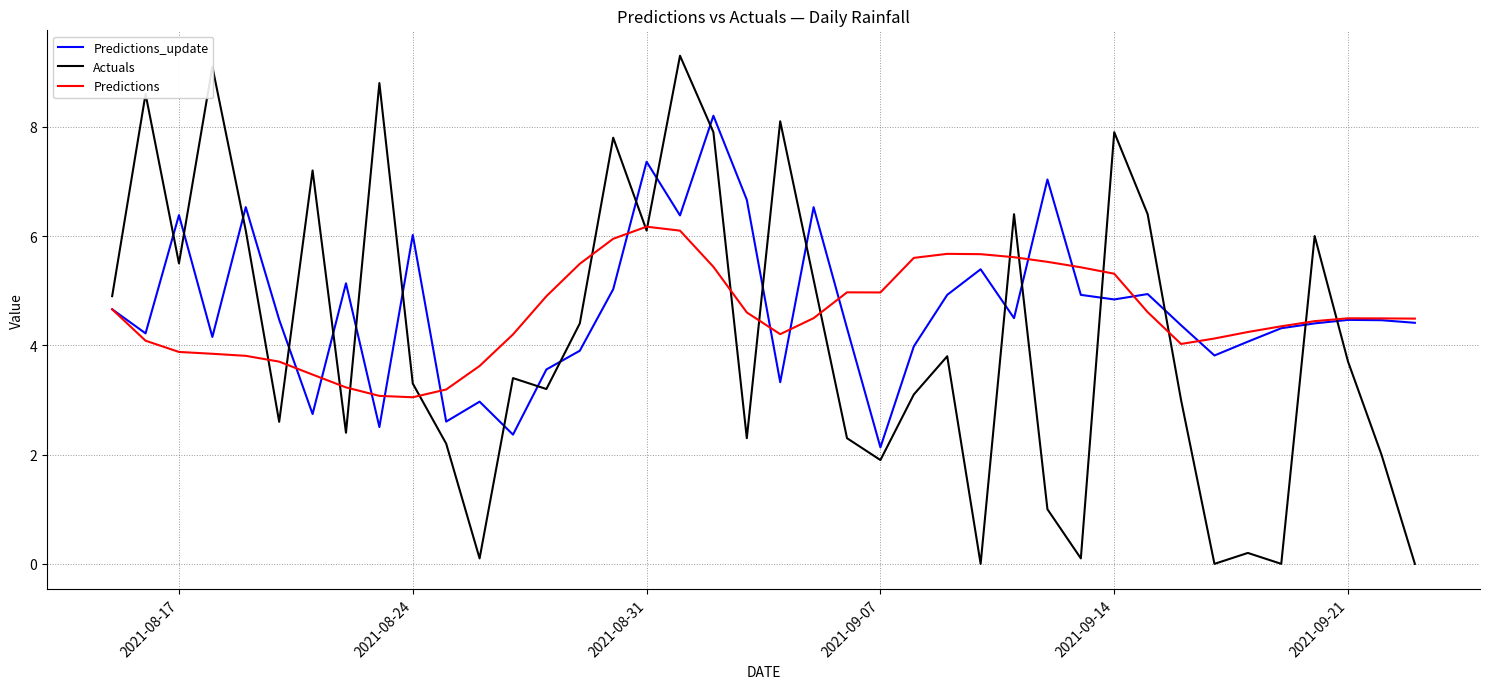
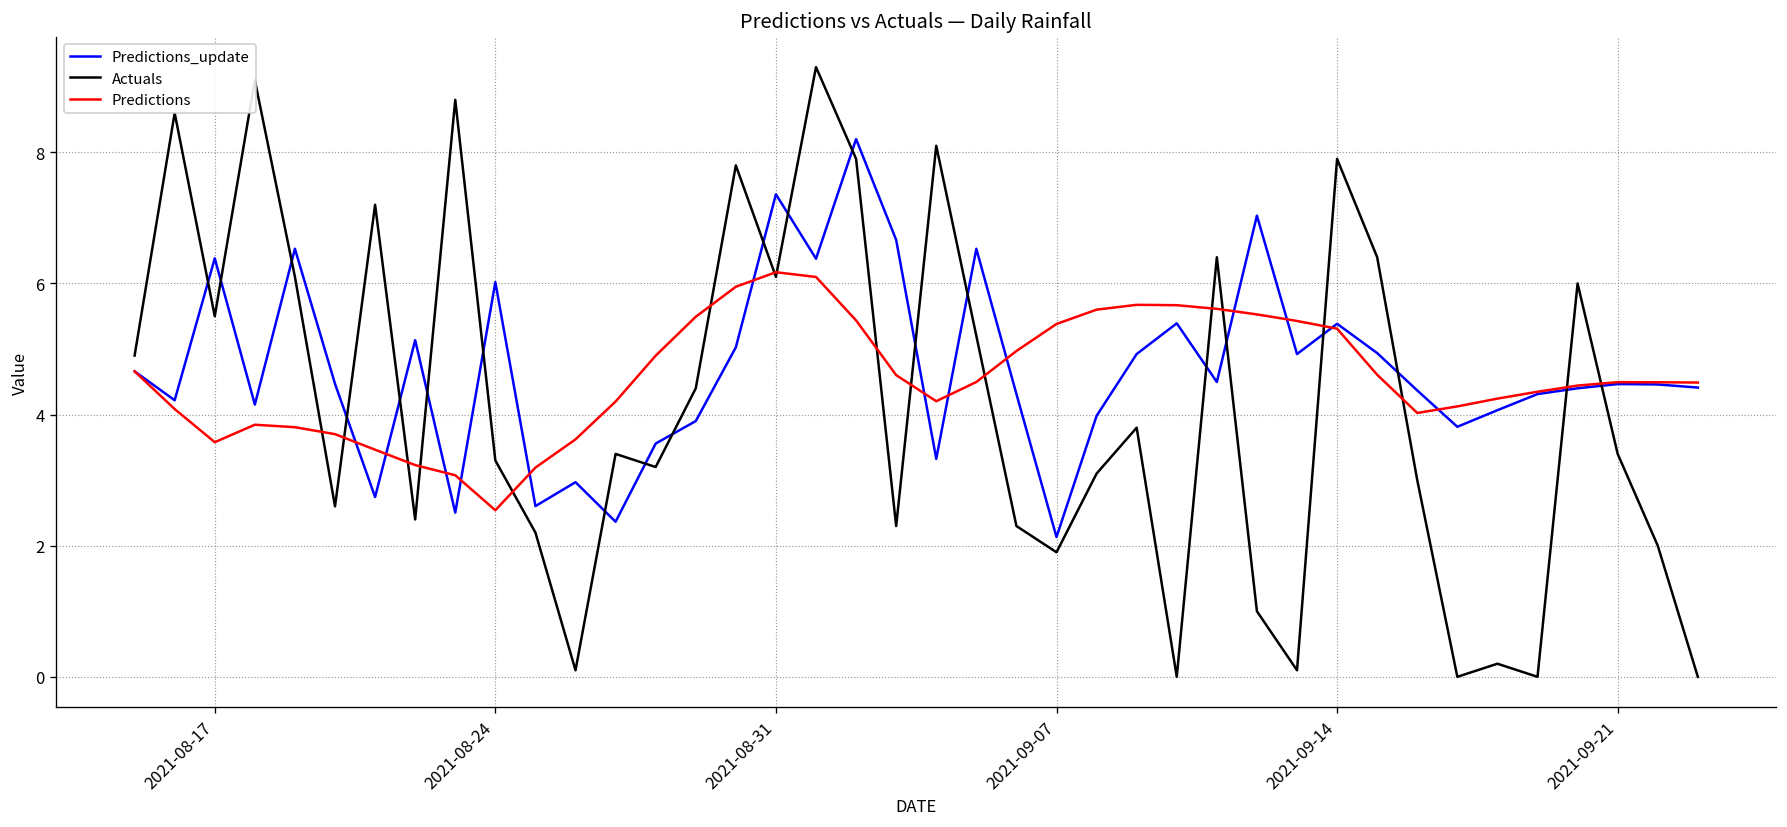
  {
    "Predictions_update": {
      "2021-08-17": 6.4,
      "2021-08-24": 6.0,
      "2021-08-31": 7.4,
      "2021-09-07": 2.1,
-     "2021-09-14": 4.8
+     "2021-09-14": 5.4
    },
    "Actuals": {
      "2021-08-17": 5.5,
      "2021-08-24": 3.3,
      "2021-08-31": 6.1,
      "2021-09-07": 1.9,
      "2021-09-14": 7.9,
-     "2021-09-21": 3.7
+     "2021-09-21": 3.4
    },
    "Predictions": {
-     "2021-08-17": 3.9,
-     "2021-08-24": 3.0,
+     "2021-08-17": 3.6,
+     "2021-08-24": 2.5,
      "2021-08-31": 6.2,
-     "2021-09-07": 5.0,
+     "2021-09-07": 5.4,
      "2021-09-14": 5.3
    }
  }
